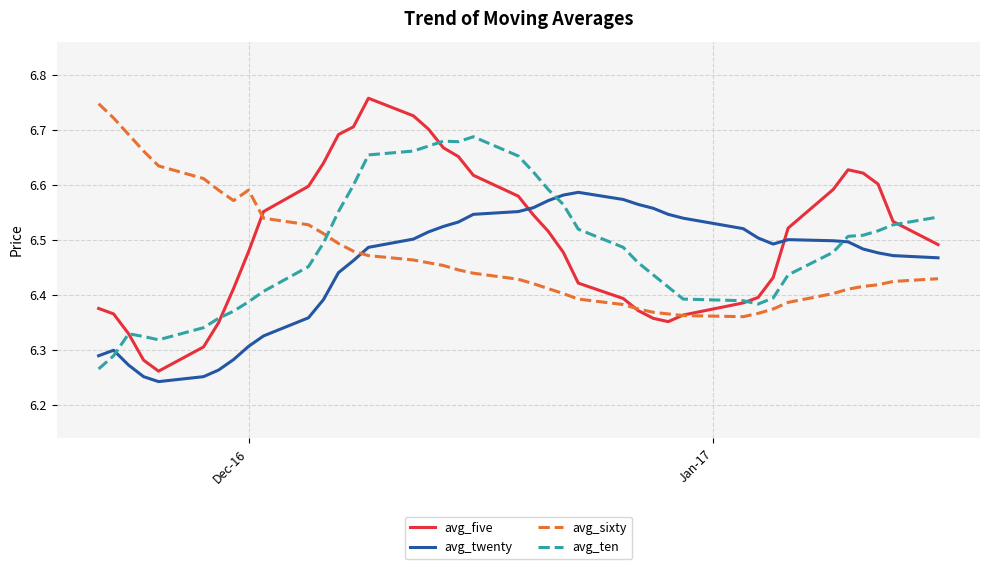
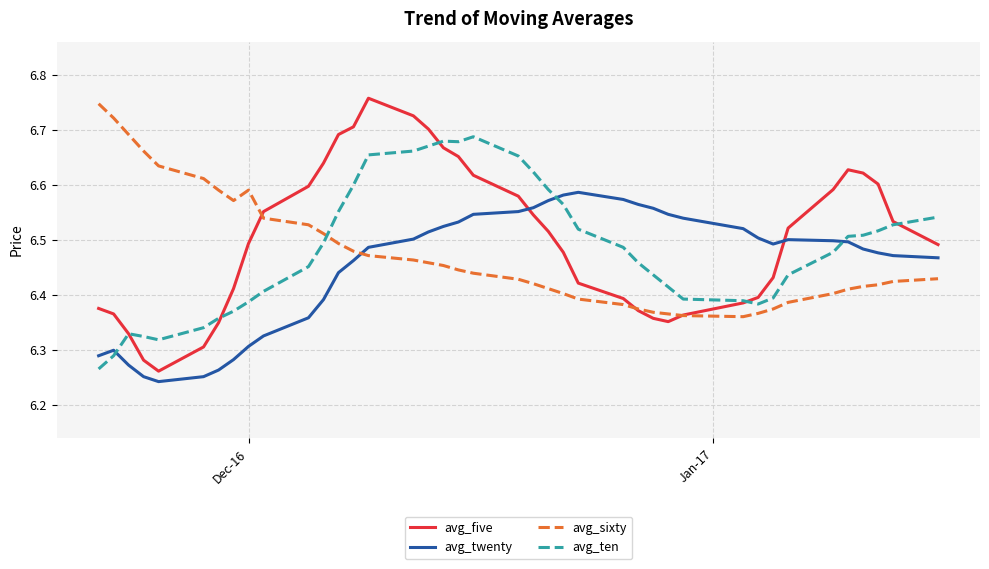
  {
    "avg_five": {
-     "Dec-16": 6.48
+     "Dec-16": 6.49
    },
    "avg_twenty": {
      "Dec-16": 6.31
    },
    "avg_sixty": {
      "Dec-16": 6.59
    },
    "avg_ten": {
      "Dec-16": 6.39
    }
  }
